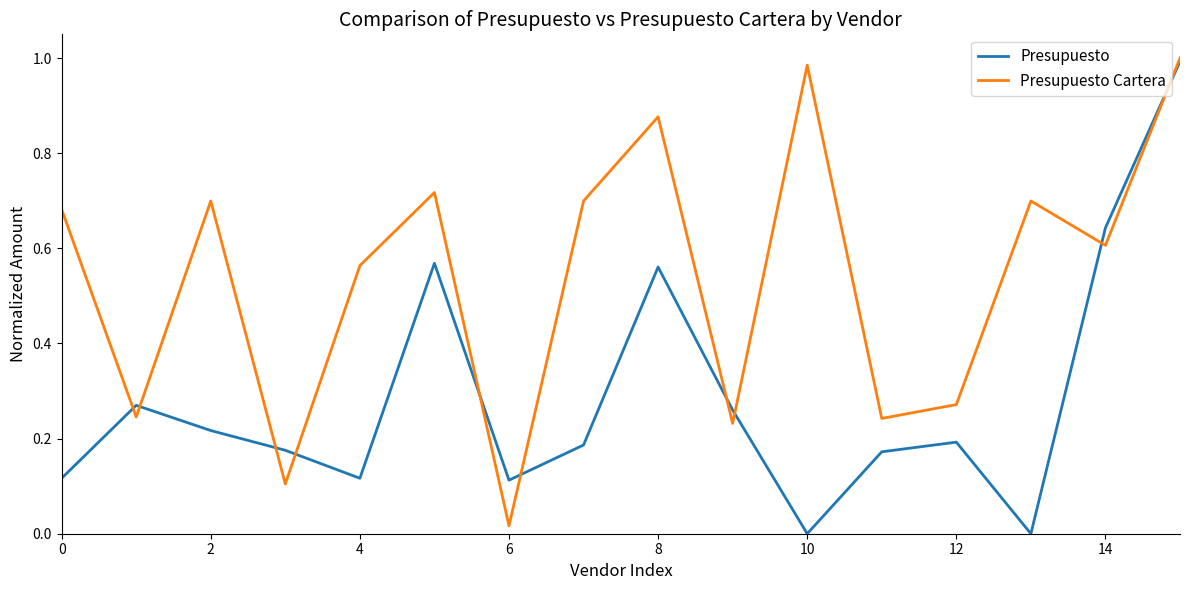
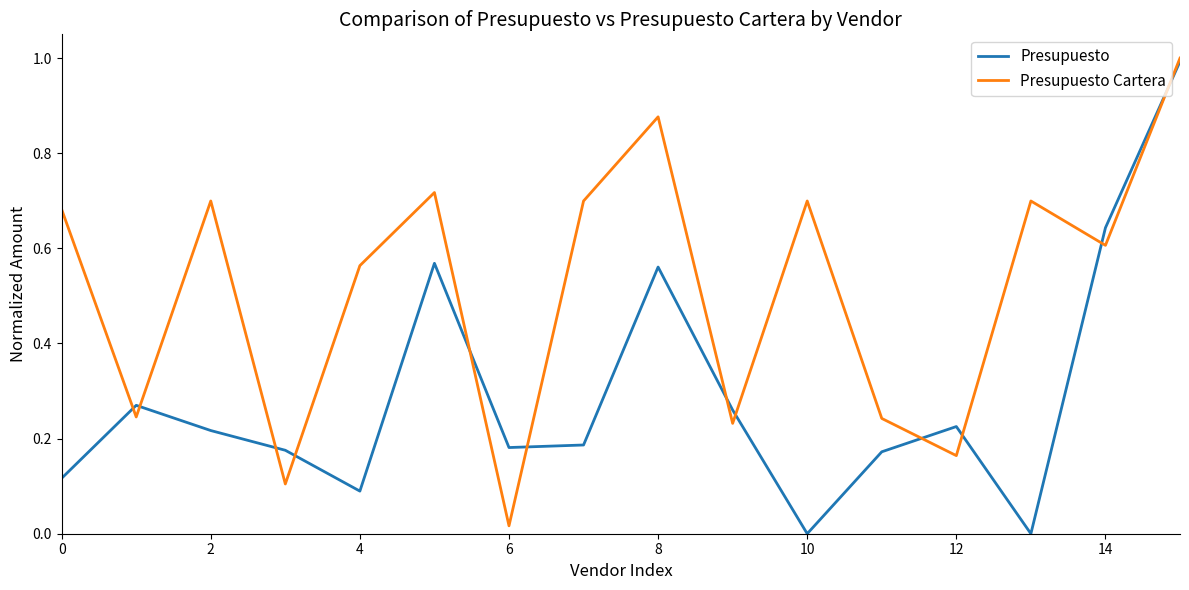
  {
    "Presupuesto": {
      "0": 0.12,
      "2": 0.22,
-     "4": 0.12,
-     "6": 0.11,
+     "4": 0.09,
+     "6": 0.18,
      "8": 0.56,
      "10": 0.00,
-     "12": 0.19,
+     "12": 0.23,
      "14": 0.64
    },
    "Presupuesto Cartera": {
      "0": 0.68,
      "2": 0.70,
      "4": 0.56,
      "6": 0.02,
      "8": 0.88,
-     "10": 0.99,
-     "12": 0.27,
+     "10": 0.70,
+     "12": 0.16,
      "14": 0.61
    }
  }
